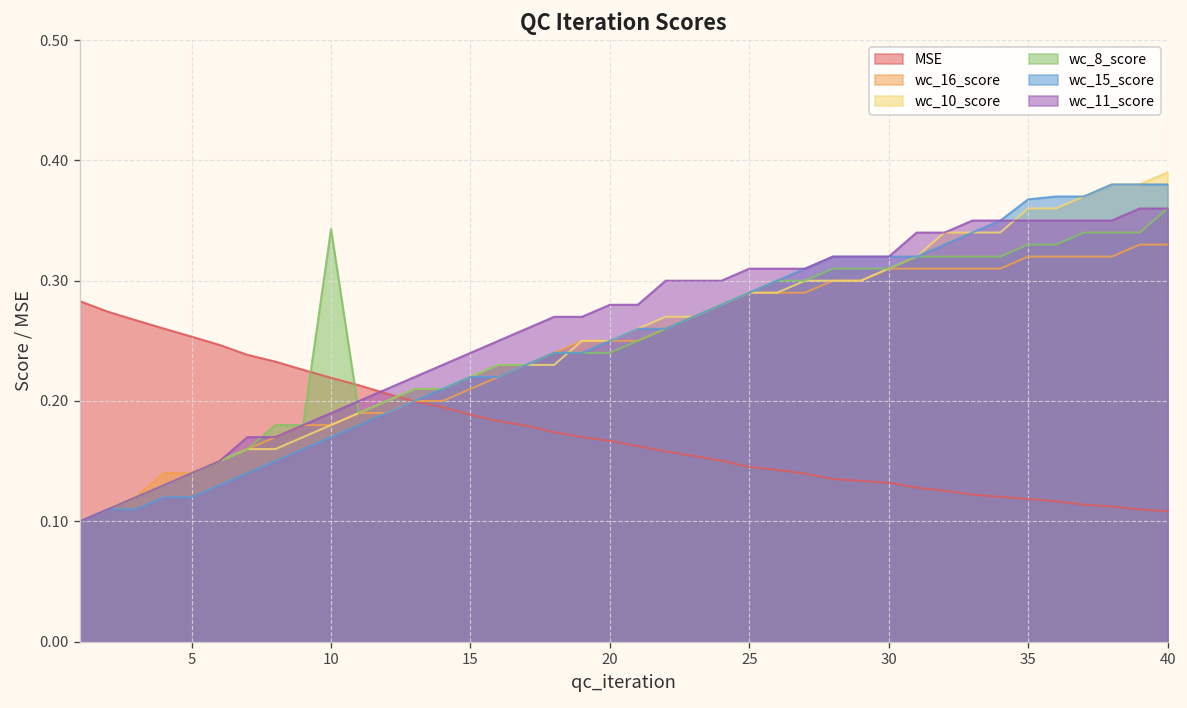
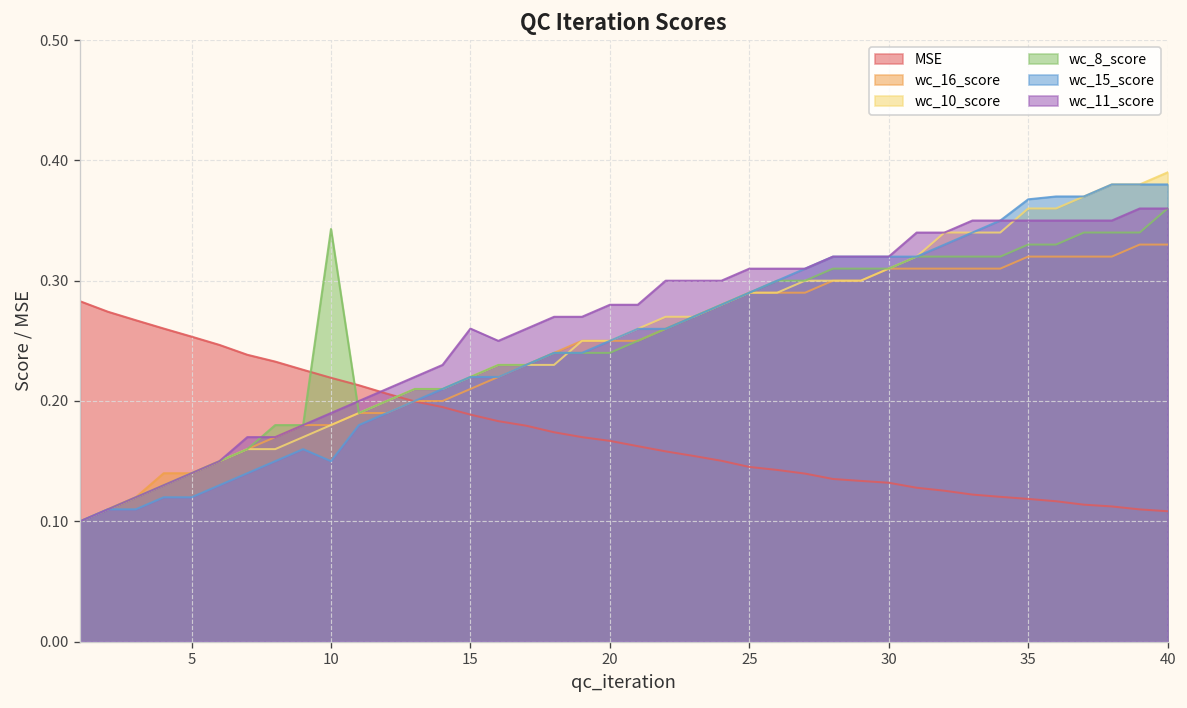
  {
    "wc_8_score": {
      "10": 0.343,
      "20": 0.240,
      "35": 0.330
    },
    "wc_15_score": {
      "5": 0.12,
-     "10": 0.17,
+     "10": 0.15,
      "35": 0.37,
      "40": 0.38
    },
    "wc_11_score": {
      "10": 0.190,
-     "15": 0.240,
+     "15": 0.260,
      "20": 0.280,
      "25": 0.310,
      "35": 0.350
    }
  }
